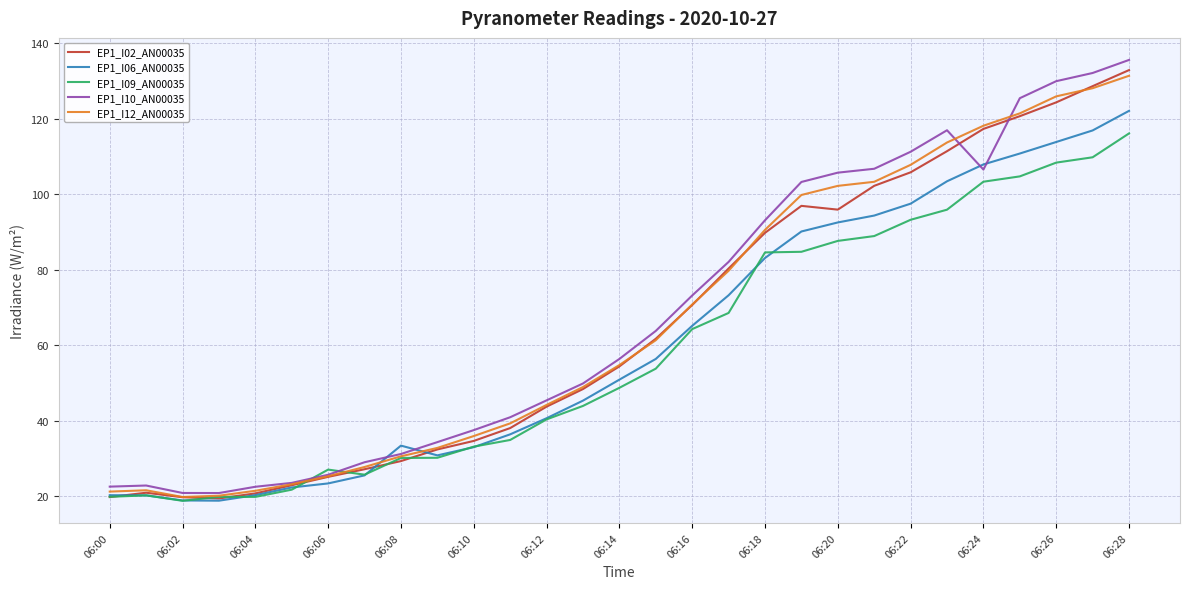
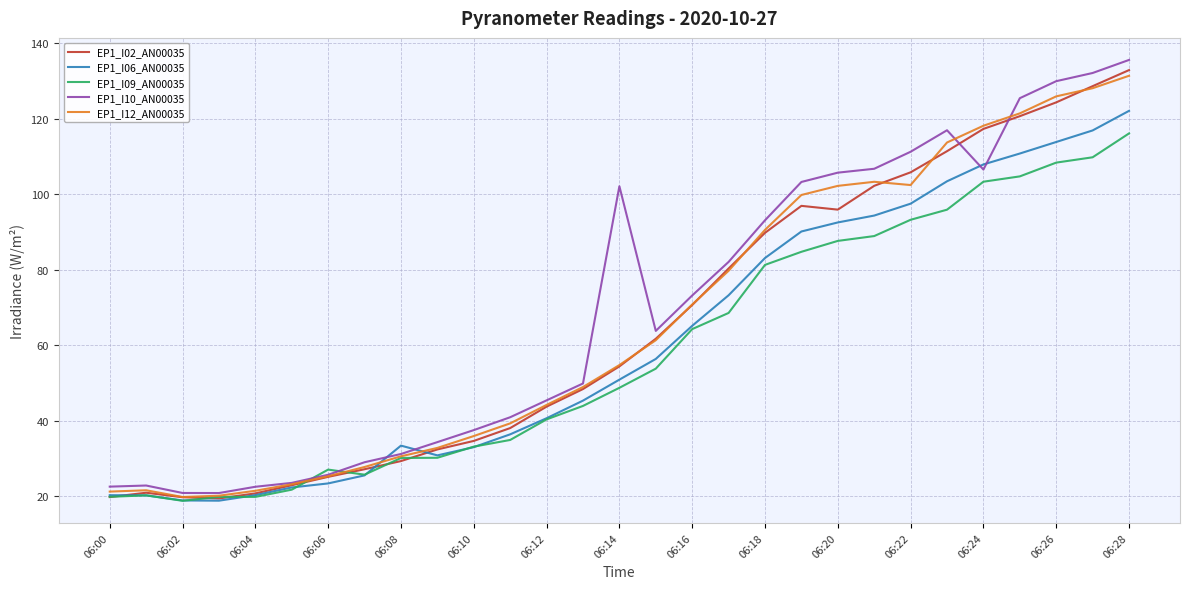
  {
    "EP1_I02_AN00035": {
      "06:08": 29,
      "06:10": 35,
      "06:18": 90,
      "06:20": 96,
      "06:22": 106,
      "06:24": 117,
      "06:26": 124,
      "06:28": 133
    },
    "EP1_I06_AN00035": {
      "06:06": 23,
      "06:08": 33,
      "06:14": 51,
      "06:16": 65,
      "06:18": 83,
      "06:20": 93,
      "06:22": 98,
      "06:24": 108,
      "06:26": 114,
      "06:28": 122
    },
    "EP1_I09_AN00035": {
      "06:06": 27,
      "06:14": 49,
      "06:16": 64,
-     "06:18": 85,
+     "06:18": 81,
      "06:20": 88,
      "06:22": 93,
      "06:24": 103,
      "06:26": 108,
      "06:28": 116
    },
    "EP1_I10_AN00035": {
      "06:00": 23,
      "06:02": 21,
      "06:04": 23,
      "06:10": 38,
      "06:12": 45,
-     "06:14": 56,
+     "06:14": 102,
      "06:16": 73,
      "06:18": 93,
      "06:20": 106,
      "06:22": 111,
      "06:24": 107,
      "06:26": 130,
      "06:28": 136
    },
    "EP1_I12_AN00035": {
      "06:00": 21,
      "06:04": 21,
      "06:10": 36,
      "06:18": 91,
      "06:20": 102,
-     "06:22": 108,
+     "06:22": 102,
      "06:24": 118,
      "06:26": 126,
      "06:28": 131
    }
  }
